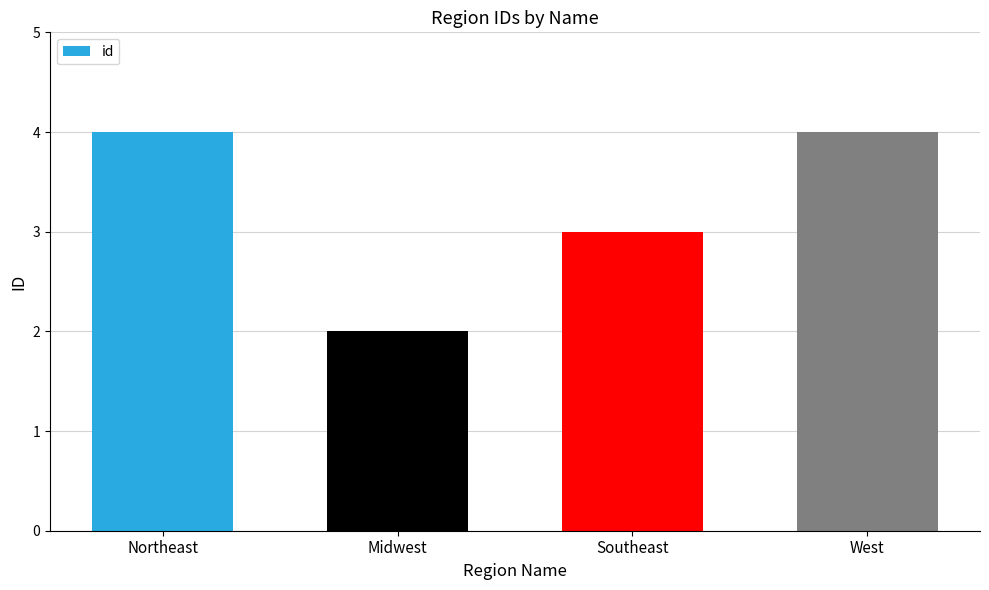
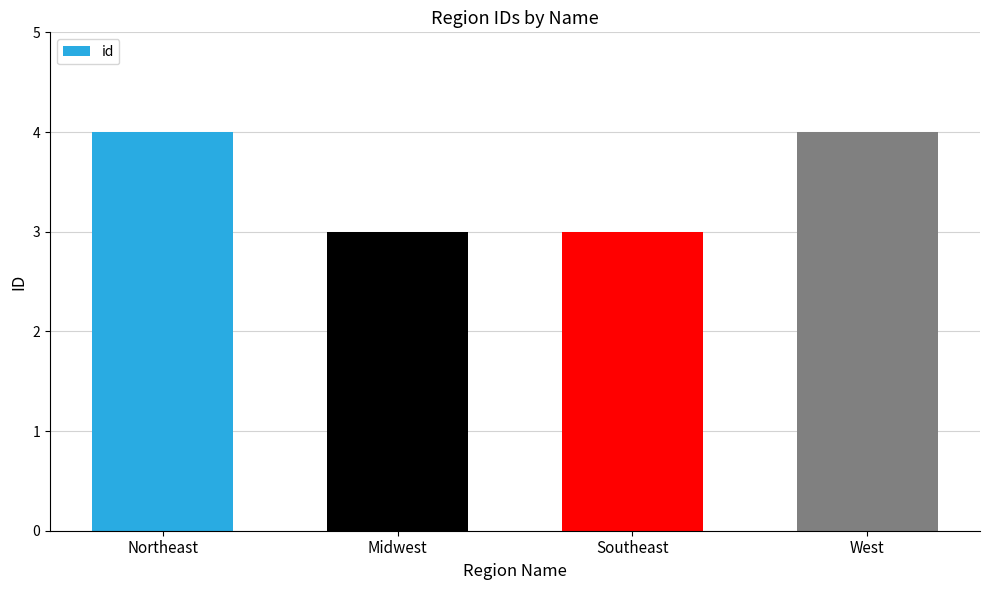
  {
    "Northeast": 4,
-   "Midwest": 2,
+   "Midwest": 3,
    "Southeast": 3,
    "West": 4
  }
